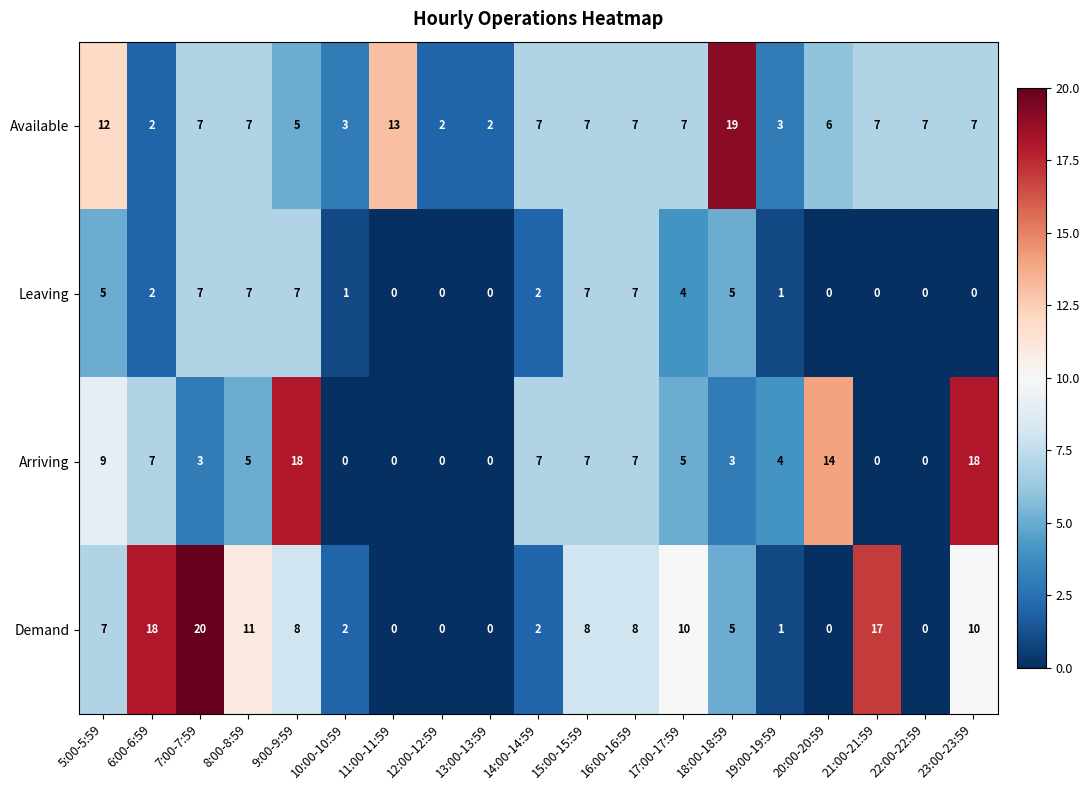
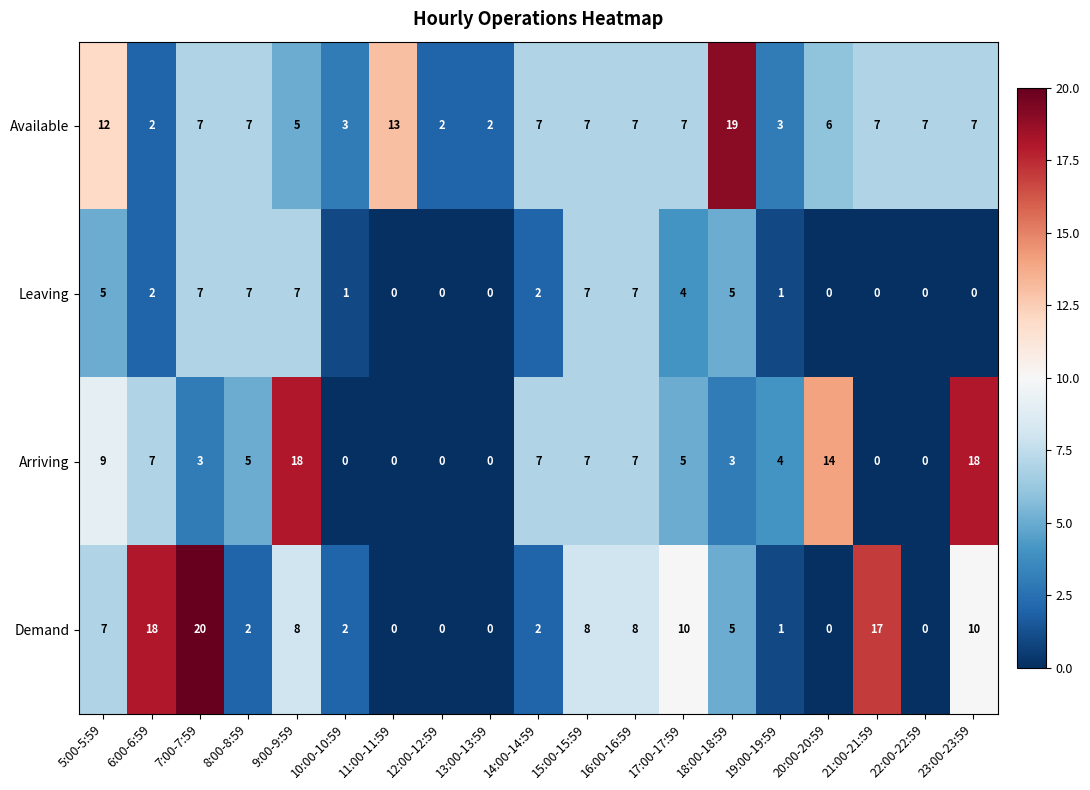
  {
    "Available": {
      "5:00-5:59": 12,
      "6:00-6:59": 2,
      "7:00-7:59": 7,
      "8:00-8:59": 7,
      "9:00-9:59": 5,
      "10:00-10:59": 3,
      "11:00-11:59": 13,
      "12:00-12:59": 2,
      "13:00-13:59": 2,
      "14:00-14:59": 7,
      "15:00-15:59": 7,
      "16:00-16:59": 7,
      "17:00-17:59": 7,
      "18:00-18:59": 19,
      "19:00-19:59": 3,
      "20:00-20:59": 6,
      "21:00-21:59": 7,
      "22:00-22:59": 7,
      "23:00-23:59": 7
    },
    "Leaving": {
      "5:00-5:59": 5,
      "6:00-6:59": 2,
      "7:00-7:59": 7,
      "8:00-8:59": 7,
      "9:00-9:59": 7,
      "10:00-10:59": 1,
      "11:00-11:59": 0,
      "12:00-12:59": 0,
      "13:00-13:59": 0,
      "14:00-14:59": 2,
      "15:00-15:59": 7,
      "16:00-16:59": 7,
      "17:00-17:59": 4,
      "18:00-18:59": 5,
      "19:00-19:59": 1,
      "20:00-20:59": 0,
      "21:00-21:59": 0,
      "22:00-22:59": 0,
      "23:00-23:59": 0
    },
    "Arriving": {
      "5:00-5:59": 9,
      "6:00-6:59": 7,
      "7:00-7:59": 3,
      "8:00-8:59": 5,
      "9:00-9:59": 18,
      "10:00-10:59": 0,
      "11:00-11:59": 0,
      "12:00-12:59": 0,
      "13:00-13:59": 0,
      "14:00-14:59": 7,
      "15:00-15:59": 7,
      "16:00-16:59": 7,
      "17:00-17:59": 5,
      "18:00-18:59": 3,
      "19:00-19:59": 4,
      "20:00-20:59": 14,
      "21:00-21:59": 0,
      "22:00-22:59": 0,
      "23:00-23:59": 18
    },
    "Demand": {
      "5:00-5:59": 7,
      "6:00-6:59": 18,
      "7:00-7:59": 20,
-     "8:00-8:59": 11,
+     "8:00-8:59": 2,
      "9:00-9:59": 8,
      "10:00-10:59": 2,
      "11:00-11:59": 0,
      "12:00-12:59": 0,
      "13:00-13:59": 0,
      "14:00-14:59": 2,
      "15:00-15:59": 8,
      "16:00-16:59": 8,
      "17:00-17:59": 10,
      "18:00-18:59": 5,
      "19:00-19:59": 1,
      "20:00-20:59": 0,
      "21:00-21:59": 17,
      "22:00-22:59": 0,
      "23:00-23:59": 10
    }
  }
